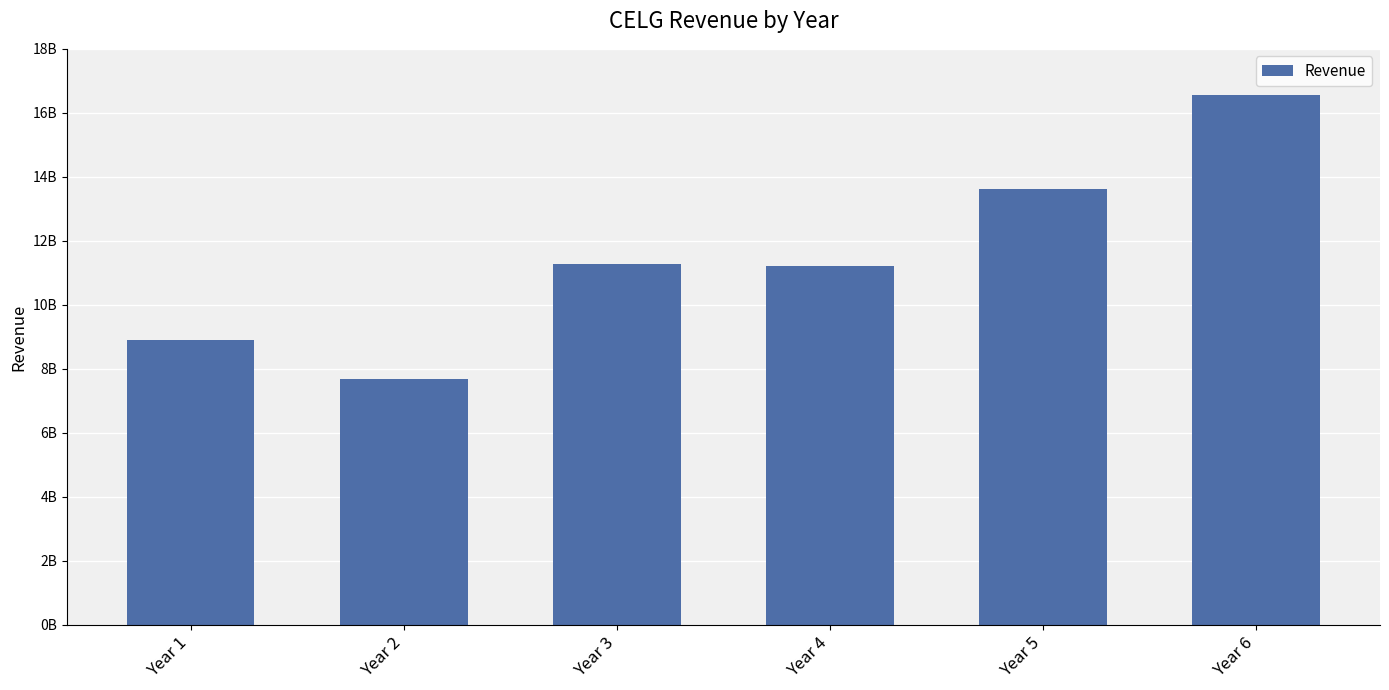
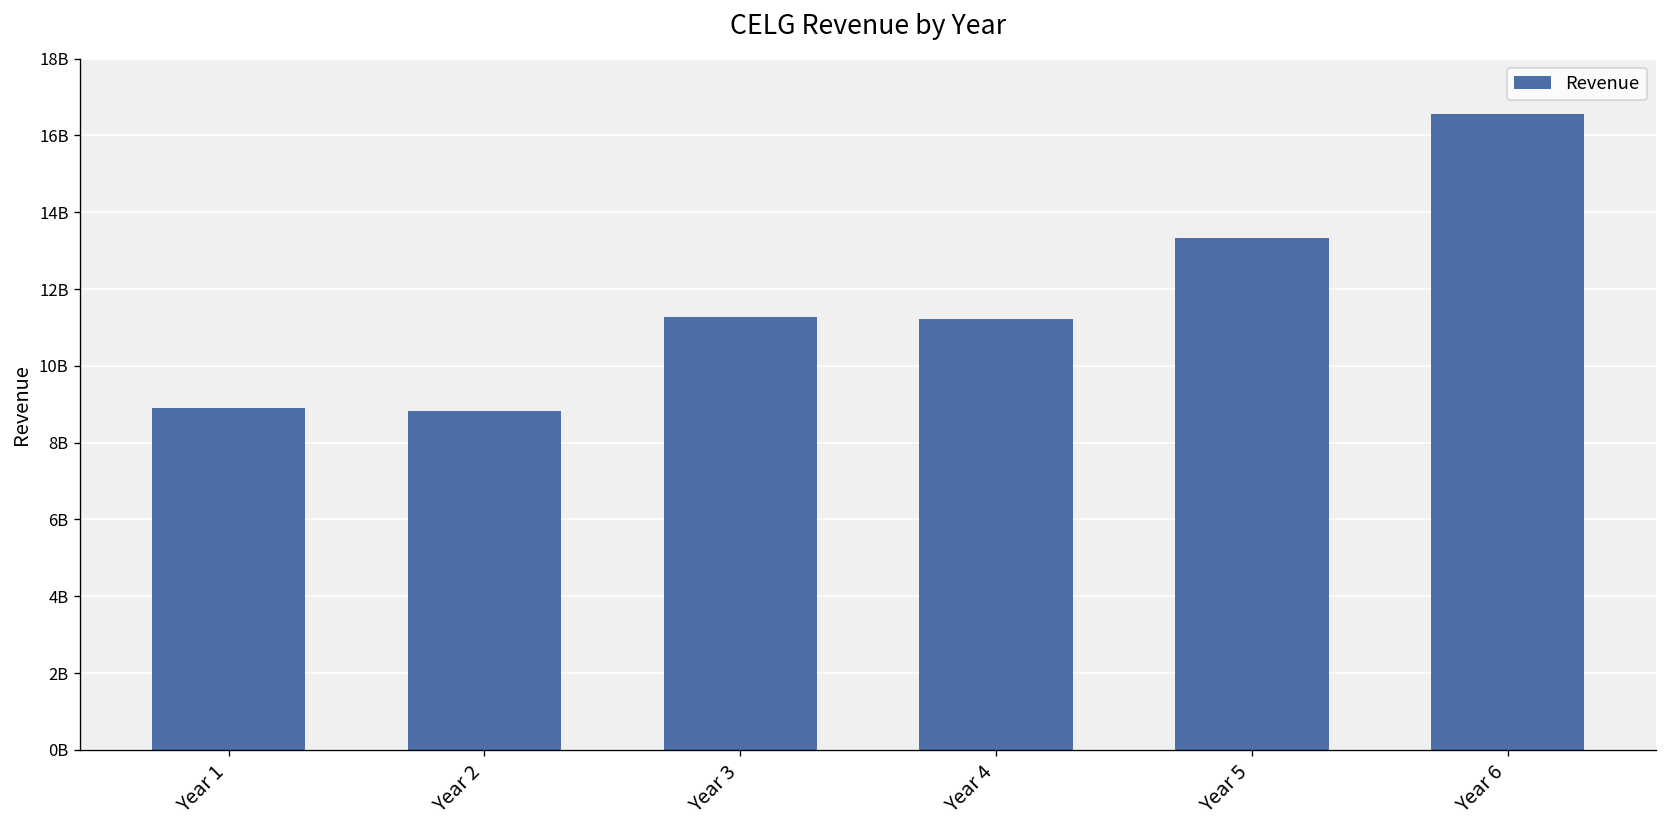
  {
    "Year 1": 8900000000,
-   "Year 2": 7700000000,
+   "Year 2": 8800000000,
    "Year 3": 11300000000,
    "Year 4": 11200000000,
-   "Year 5": 13600000000,
+   "Year 5": 13300000000,
    "Year 6": 16600000000
  }
